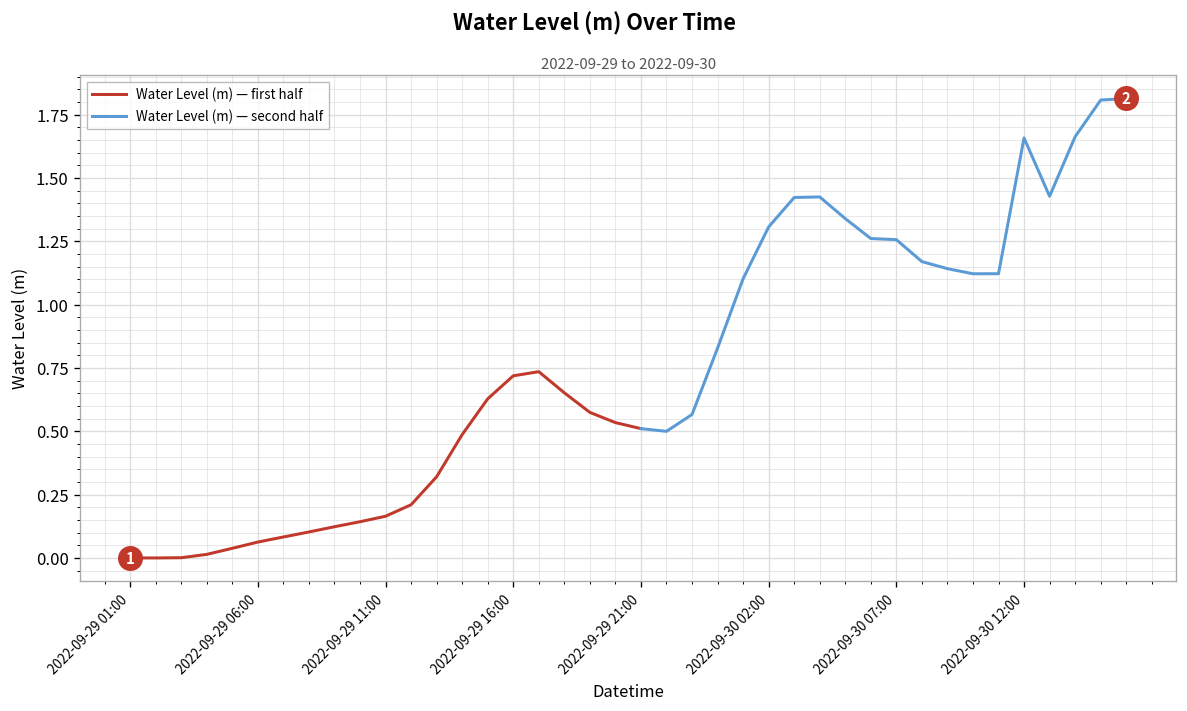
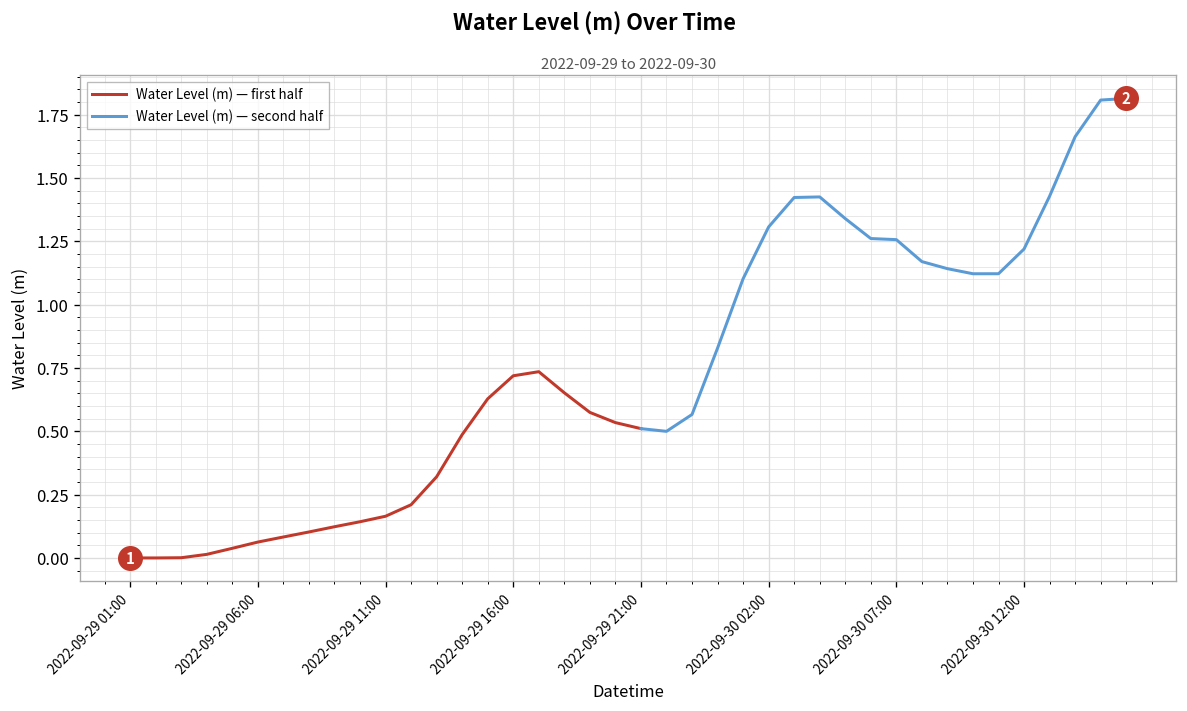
  {
    "Water Level (m) — second half": {
      "2022-09-30 02:00": 1.31,
      "2022-09-30 07:00": 1.26,
-     "2022-09-30 12:00": 1.66
+     "2022-09-30 12:00": 1.22
    }
  }
